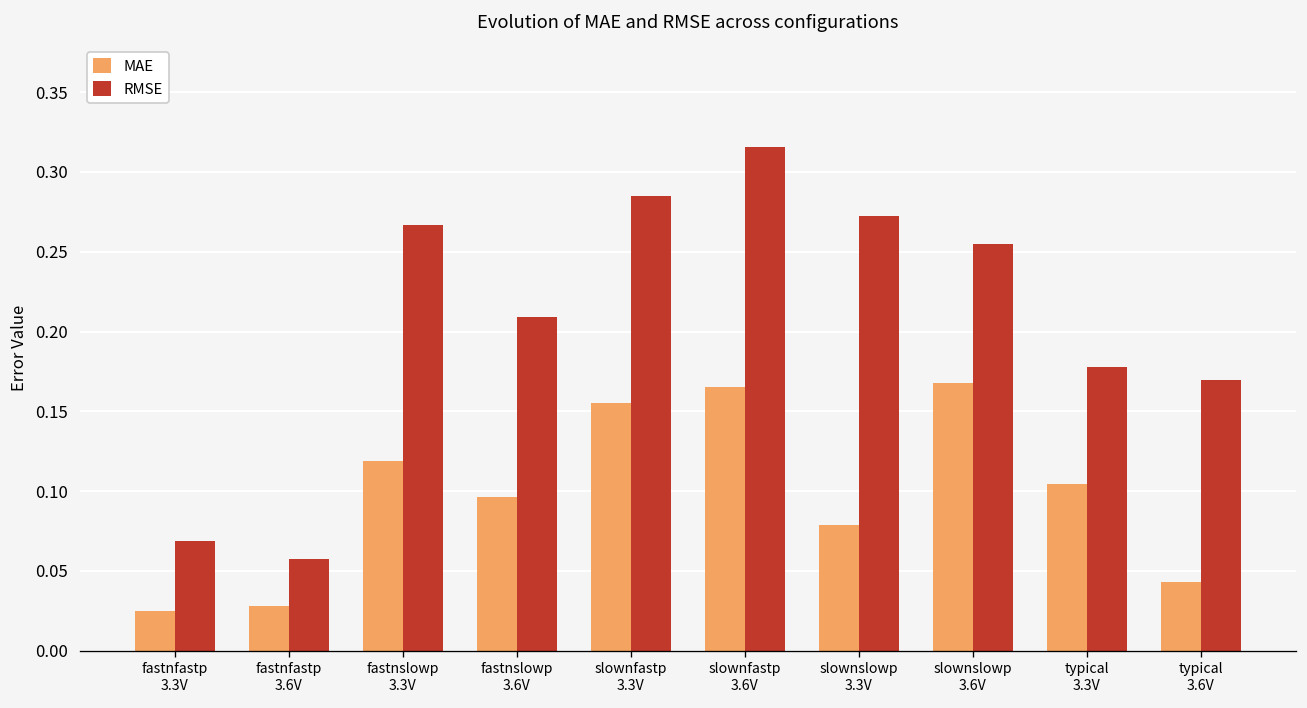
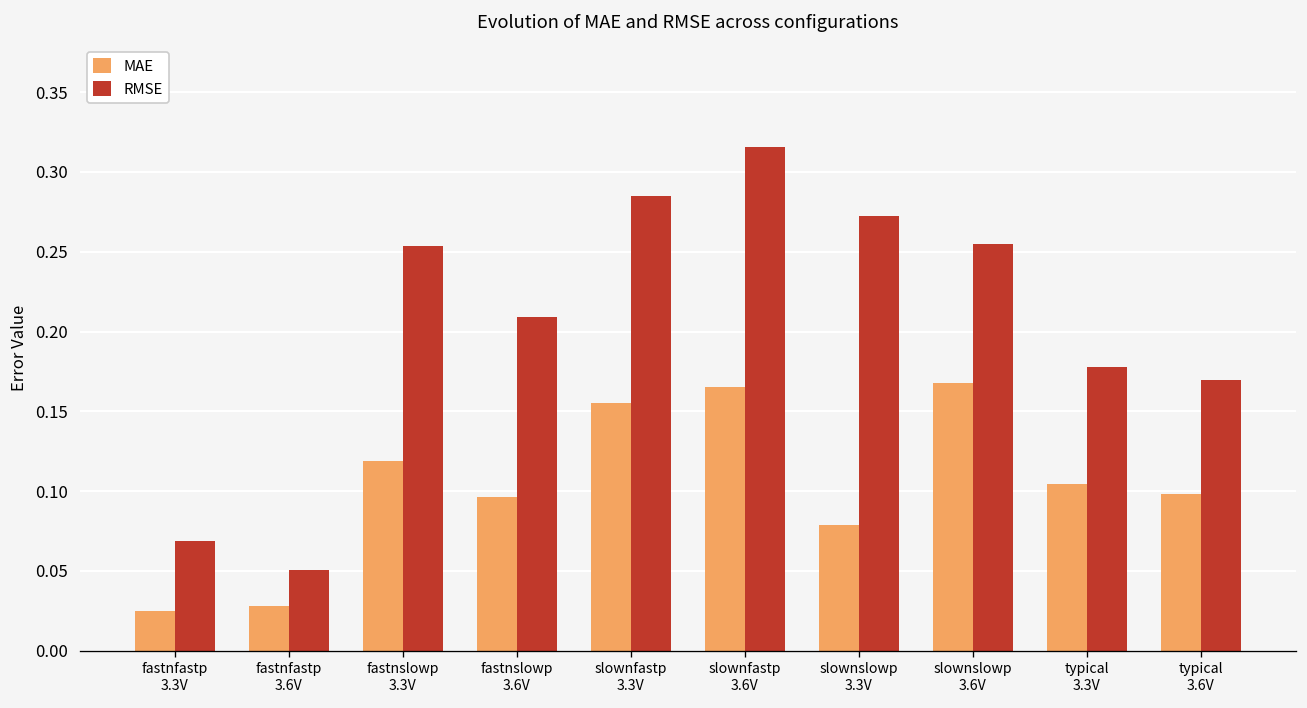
  {
    "MAE": {
      "fastnfastp 3.3V": 0.025,
      "fastnfastp 3.6V": 0.028,
      "fastnslowp 3.3V": 0.119,
      "fastnslowp 3.6V": 0.097,
      "slownfastp 3.3V": 0.155,
      "slownfastp 3.6V": 0.165,
      "slownslowp 3.3V": 0.079,
      "slownslowp 3.6V": 0.167,
      "typical 3.3V": 0.104,
-     "typical 3.6V": 0.043
+     "typical 3.6V": 0.098
    },
    "RMSE": {
      "fastnfastp 3.3V": 0.069,
-     "fastnfastp 3.6V": 0.057,
-     "fastnslowp 3.3V": 0.267,
+     "fastnfastp 3.6V": 0.051,
+     "fastnslowp 3.3V": 0.253,
      "fastnslowp 3.6V": 0.209,
      "slownfastp 3.3V": 0.285,
      "slownfastp 3.6V": 0.316,
      "slownslowp 3.3V": 0.272,
      "slownslowp 3.6V": 0.255,
      "typical 3.3V": 0.178,
      "typical 3.6V": 0.170
    }
  }
